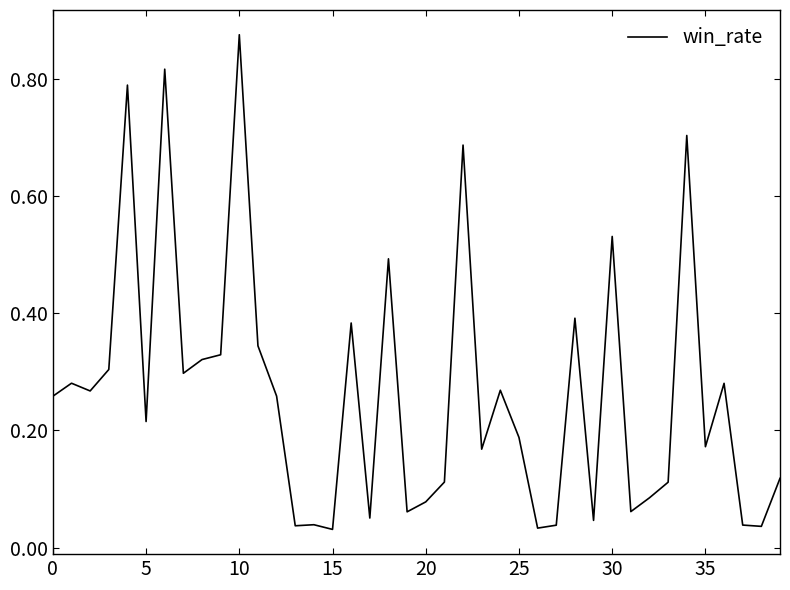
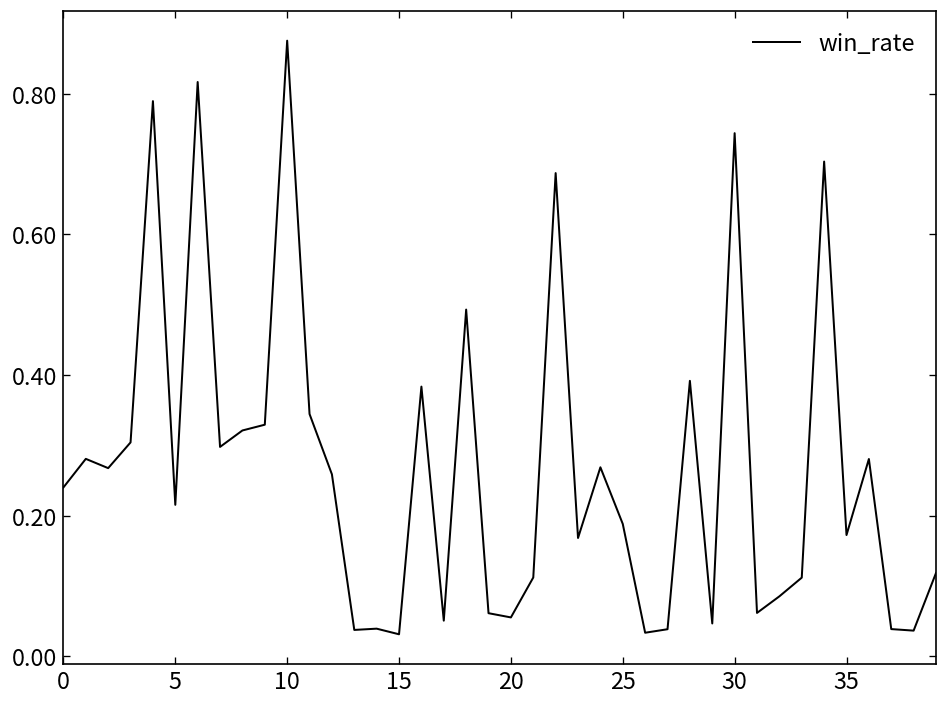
  {
-   "0": 0.26,
+   "0": 0.24,
    "5": 0.22,
    "10": 0.88,
    "15": 0.03,
-   "20": 0.08,
+   "20": 0.06,
    "25": 0.19,
-   "30": 0.53,
+   "30": 0.74,
    "35": 0.17
  }
